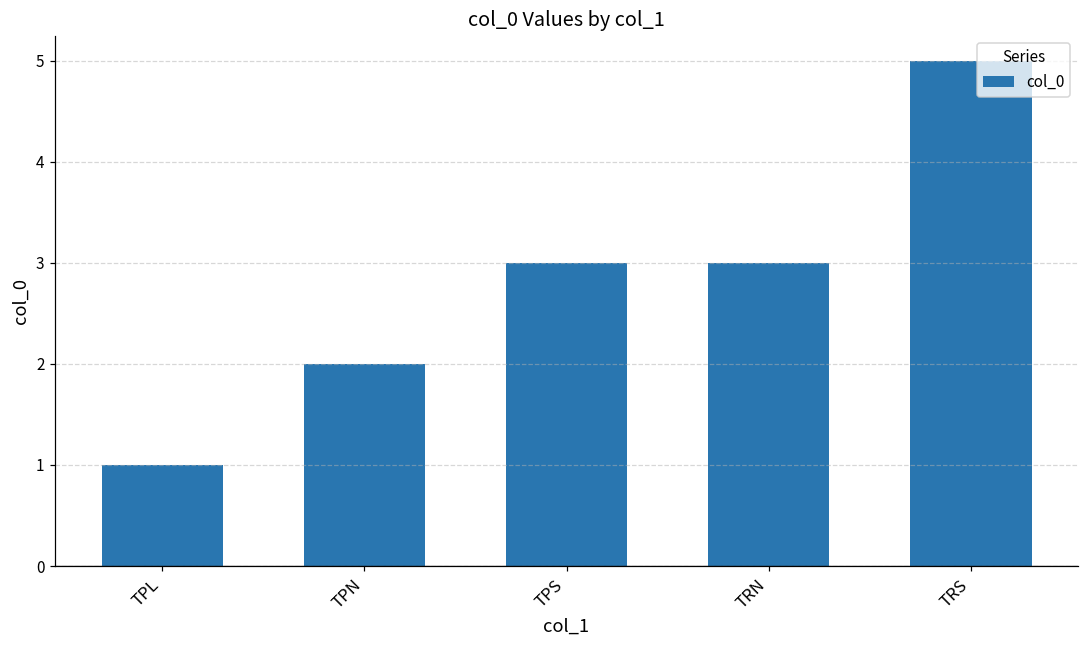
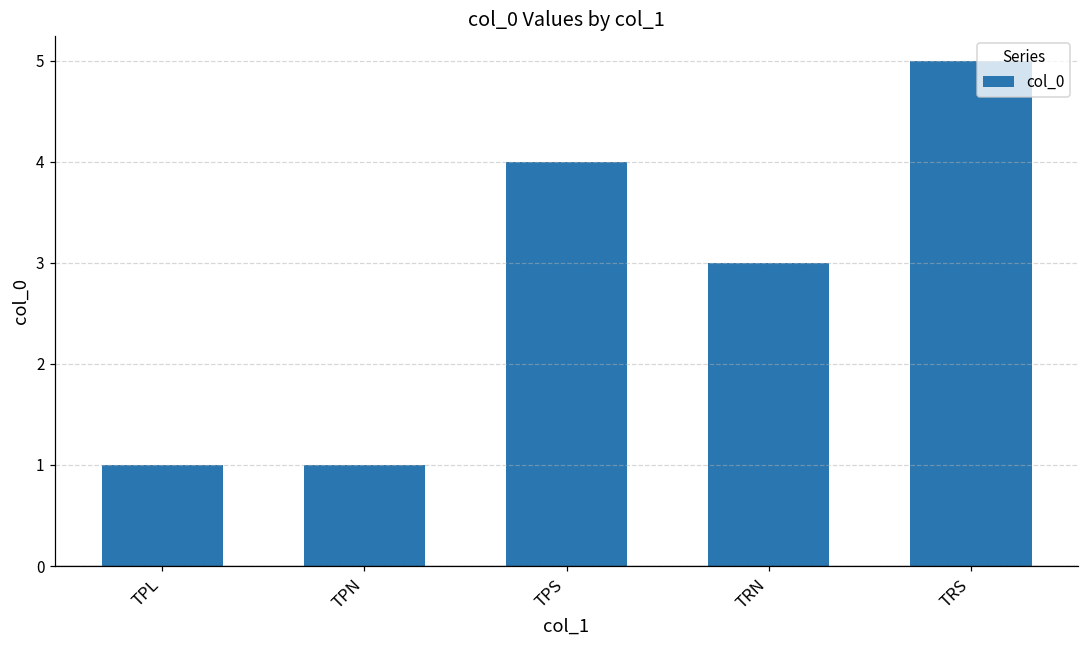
  {
    "TPL": 1,
-   "TPN": 2,
-   "TPS": 3,
+   "TPN": 1,
+   "TPS": 4,
    "TRN": 3,
    "TRS": 5
  }
